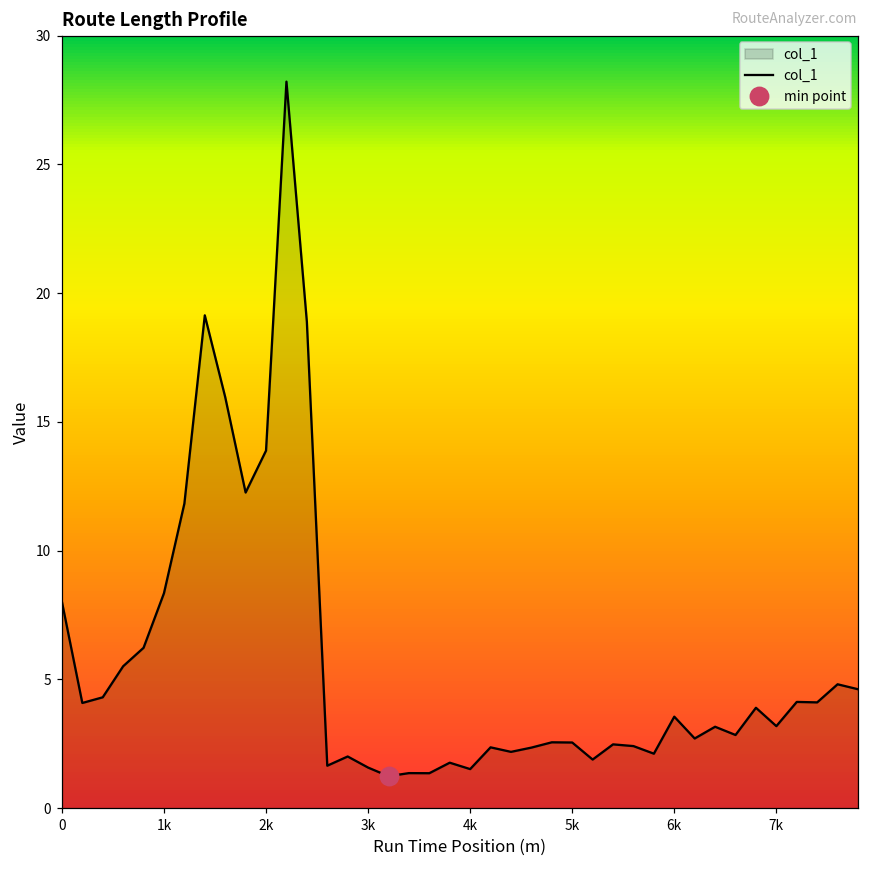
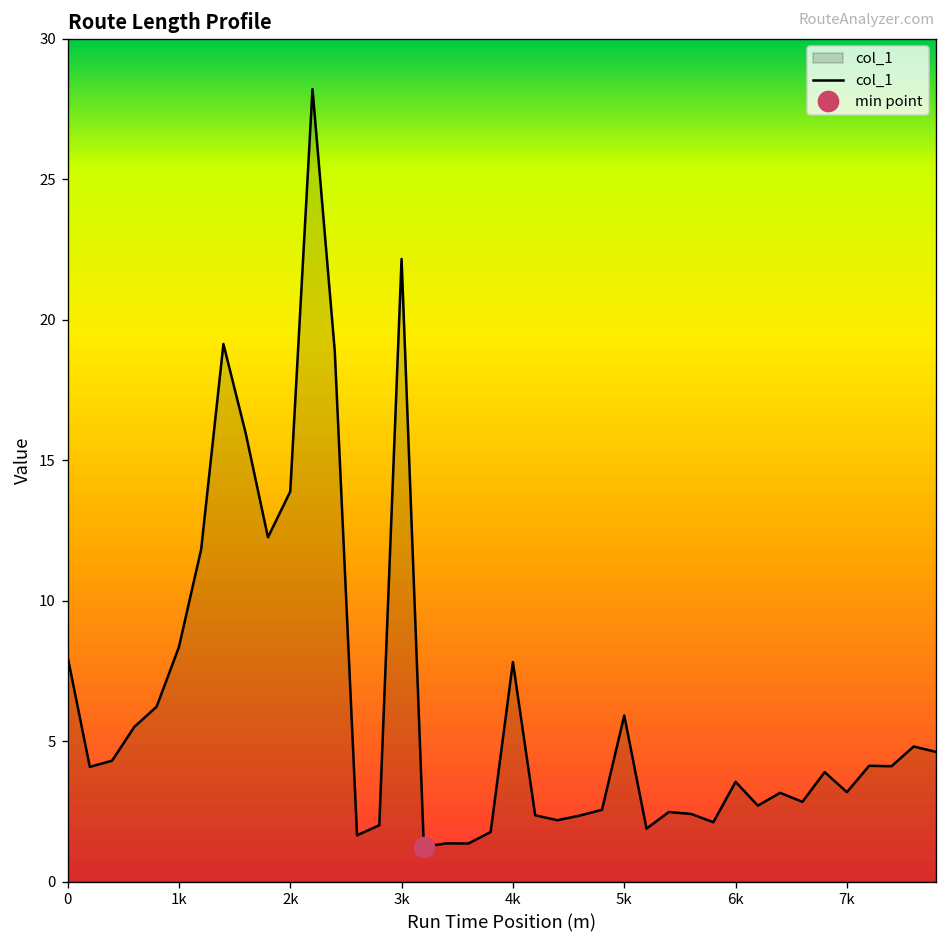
  {
    "col_1": {
      "0": 8.0,
      "1k": 8.3,
      "2k": 13.9,
-     "3k": 1.6,
-     "4k": 1.5,
-     "5k": 2.6,
+     "3k": 22.2,
+     "4k": 7.8,
+     "5k": 5.9,
      "6k": 3.6,
      "7k": 3.2
    }
  }
